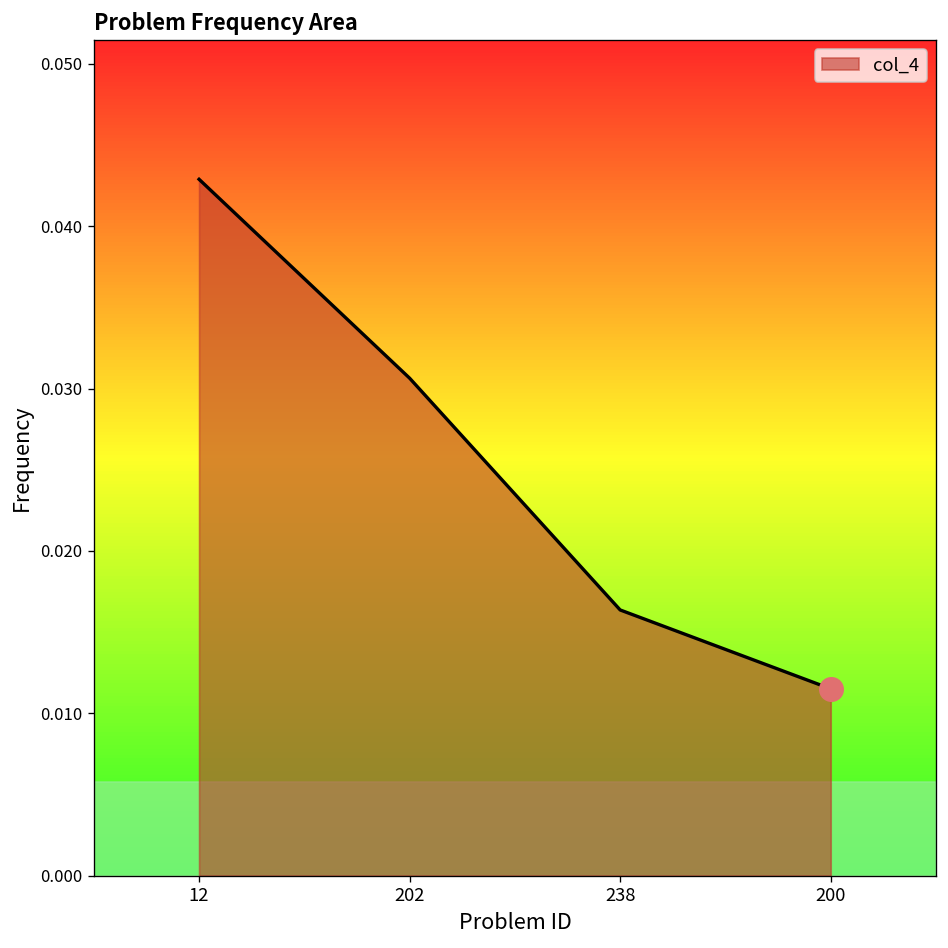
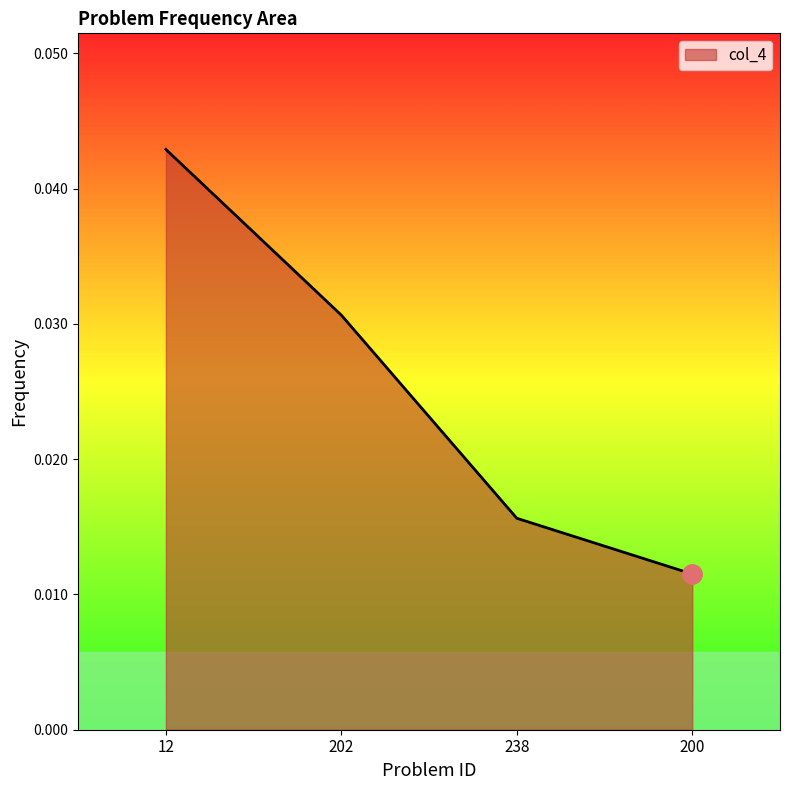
  {
    "col_4": {
      "12": 0.0429,
      "202": 0.0306,
-     "238": 0.0164
+     "238": 0.0156
    }
  }
